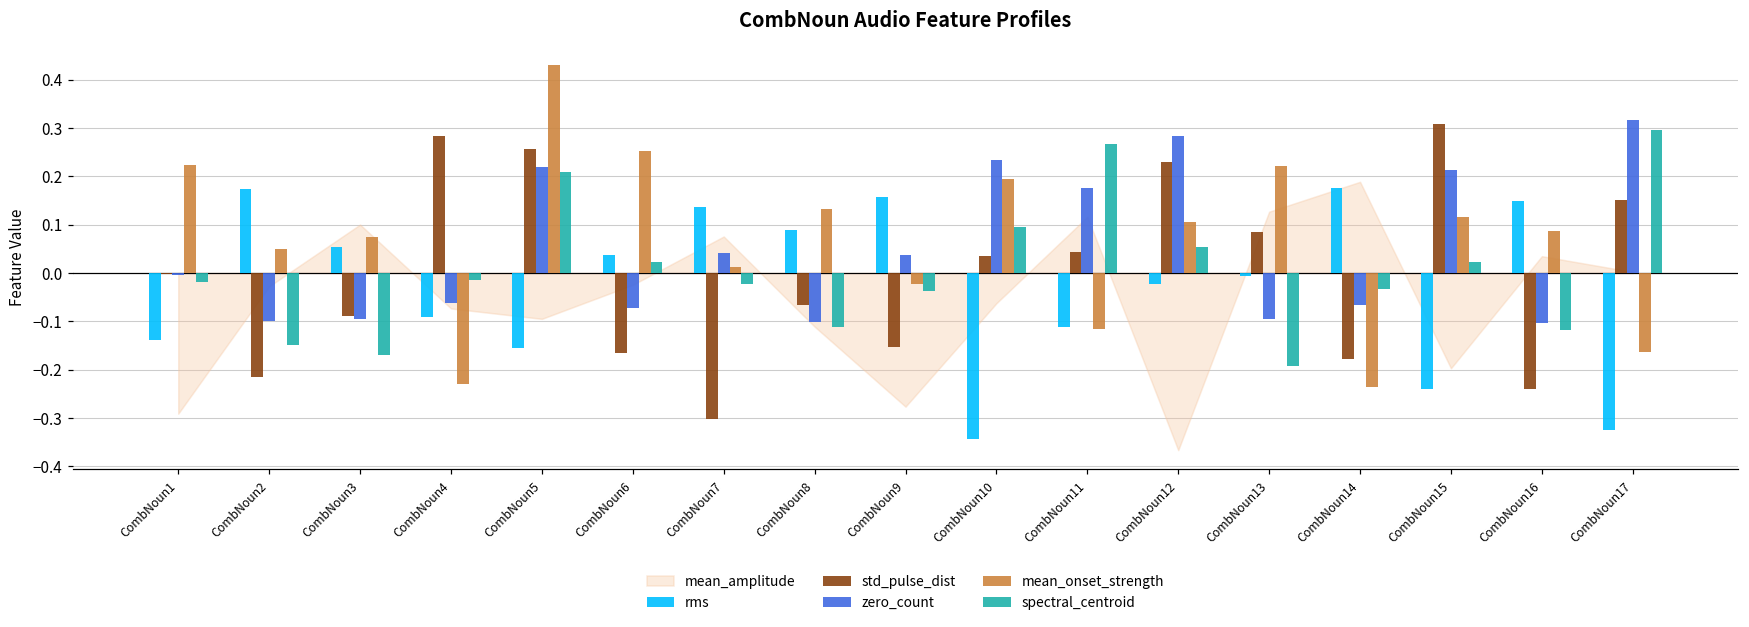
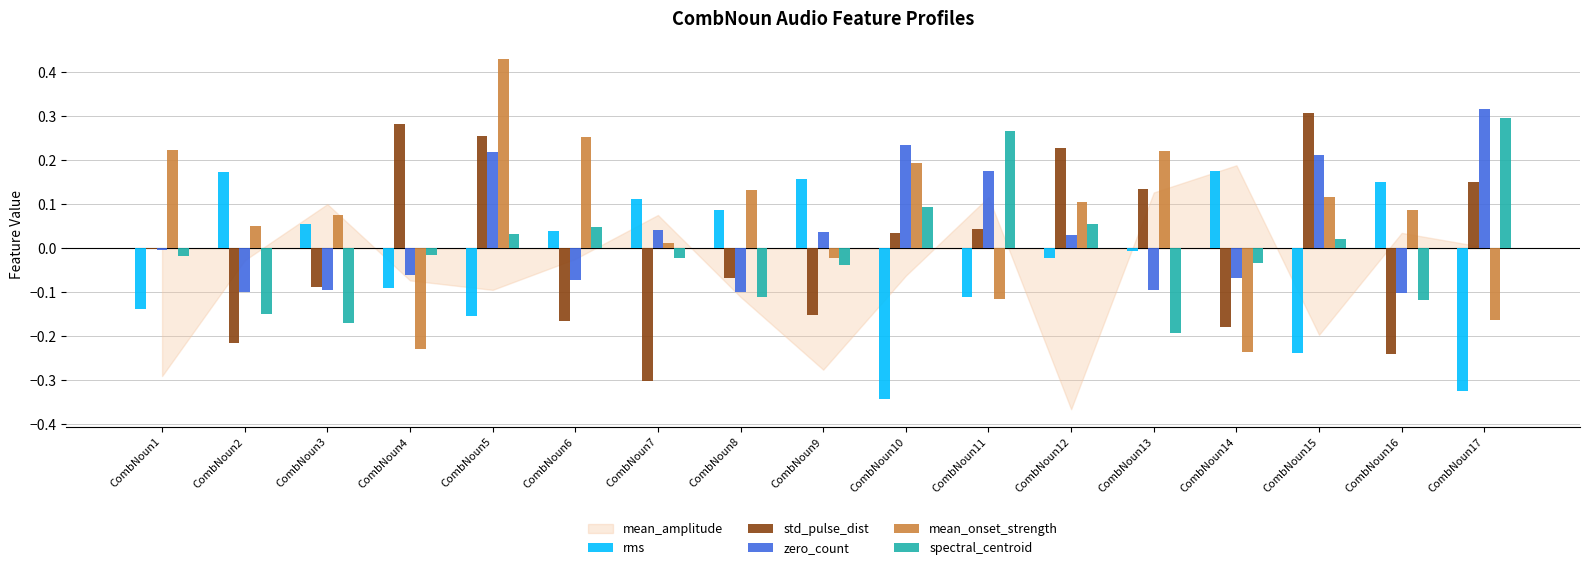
  {
    "rms": {
      "CombNoun1": -0.14,
      "CombNoun2": 0.17,
      "CombNoun3": 0.05,
      "CombNoun4": -0.09,
      "CombNoun5": -0.16,
      "CombNoun6": 0.04,
-     "CombNoun7": 0.14,
+     "CombNoun7": 0.11,
      "CombNoun8": 0.09,
      "CombNoun9": 0.16,
      "CombNoun10": -0.34,
      "CombNoun11": -0.11,
      "CombNoun12": -0.02,
      "CombNoun13": -0.01,
      "CombNoun14": 0.17,
      "CombNoun15": -0.24,
      "CombNoun16": 0.15,
      "CombNoun17": -0.33
    },
    "mean_amplitude": {
      "CombNoun3": 0.10,
      "CombNoun7": 0.08,
      "CombNoun11": 0.12,
      "CombNoun13": 0.13,
      "CombNoun14": 0.19,
      "CombNoun16": 0.03
    },
    "std_pulse_dist": {
      "CombNoun2": -0.21,
      "CombNoun3": -0.09,
      "CombNoun4": 0.28,
      "CombNoun5": 0.26,
      "CombNoun6": -0.17,
      "CombNoun7": -0.30,
      "CombNoun8": -0.07,
      "CombNoun9": -0.15,
      "CombNoun10": 0.03,
      "CombNoun11": 0.04,
      "CombNoun12": 0.23,
-     "CombNoun13": 0.09,
+     "CombNoun13": 0.13,
      "CombNoun14": -0.18,
      "CombNoun15": 0.31,
      "CombNoun16": -0.24,
      "CombNoun17": 0.15
    },
    "zero_count": {
      "CombNoun2": -0.10,
      "CombNoun3": -0.09,
      "CombNoun4": -0.06,
      "CombNoun5": 0.22,
      "CombNoun6": -0.07,
      "CombNoun7": 0.04,
      "CombNoun8": -0.10,
      "CombNoun9": 0.04,
      "CombNoun10": 0.23,
      "CombNoun11": 0.18,
-     "CombNoun12": 0.28,
+     "CombNoun12": 0.03,
      "CombNoun13": -0.09,
      "CombNoun14": -0.07,
      "CombNoun15": 0.21,
      "CombNoun16": -0.10,
      "CombNoun17": 0.32
    },
    "mean_onset_strength": {
      "CombNoun1": 0.22,
      "CombNoun2": 0.05,
      "CombNoun3": 0.08,
      "CombNoun4": -0.23,
      "CombNoun5": 0.43,
      "CombNoun6": 0.25,
      "CombNoun7": 0.01,
      "CombNoun8": 0.13,
      "CombNoun9": -0.02,
      "CombNoun10": 0.19,
      "CombNoun11": -0.12,
      "CombNoun12": 0.11,
      "CombNoun13": 0.22,
      "CombNoun14": -0.24,
      "CombNoun15": 0.12,
      "CombNoun16": 0.09,
      "CombNoun17": -0.16
    },
    "spectral_centroid": {
      "CombNoun1": -0.02,
      "CombNoun2": -0.15,
      "CombNoun3": -0.17,
      "CombNoun4": -0.01,
-     "CombNoun5": 0.21,
-     "CombNoun6": 0.02,
+     "CombNoun5": 0.03,
+     "CombNoun6": 0.05,
      "CombNoun7": -0.02,
      "CombNoun8": -0.11,
      "CombNoun9": -0.04,
      "CombNoun10": 0.09,
      "CombNoun11": 0.27,
      "CombNoun12": 0.05,
      "CombNoun13": -0.19,
      "CombNoun14": -0.03,
      "CombNoun15": 0.02,
      "CombNoun16": -0.12,
      "CombNoun17": 0.30
    }
  }
